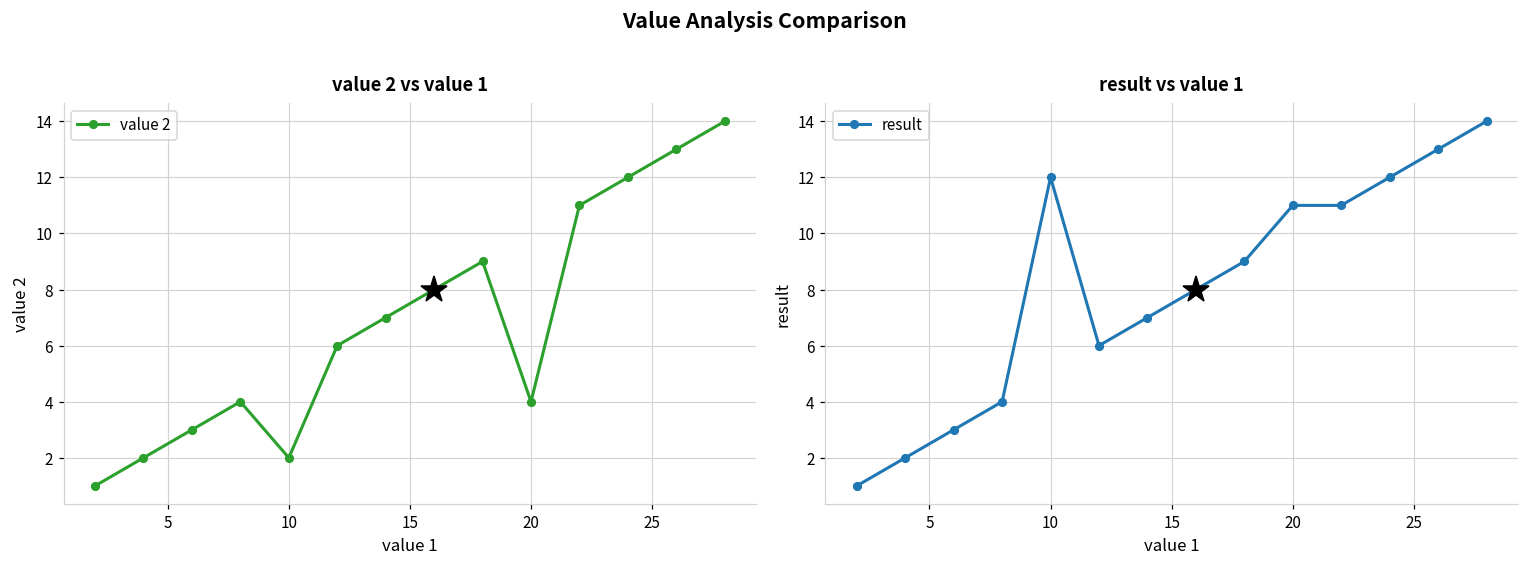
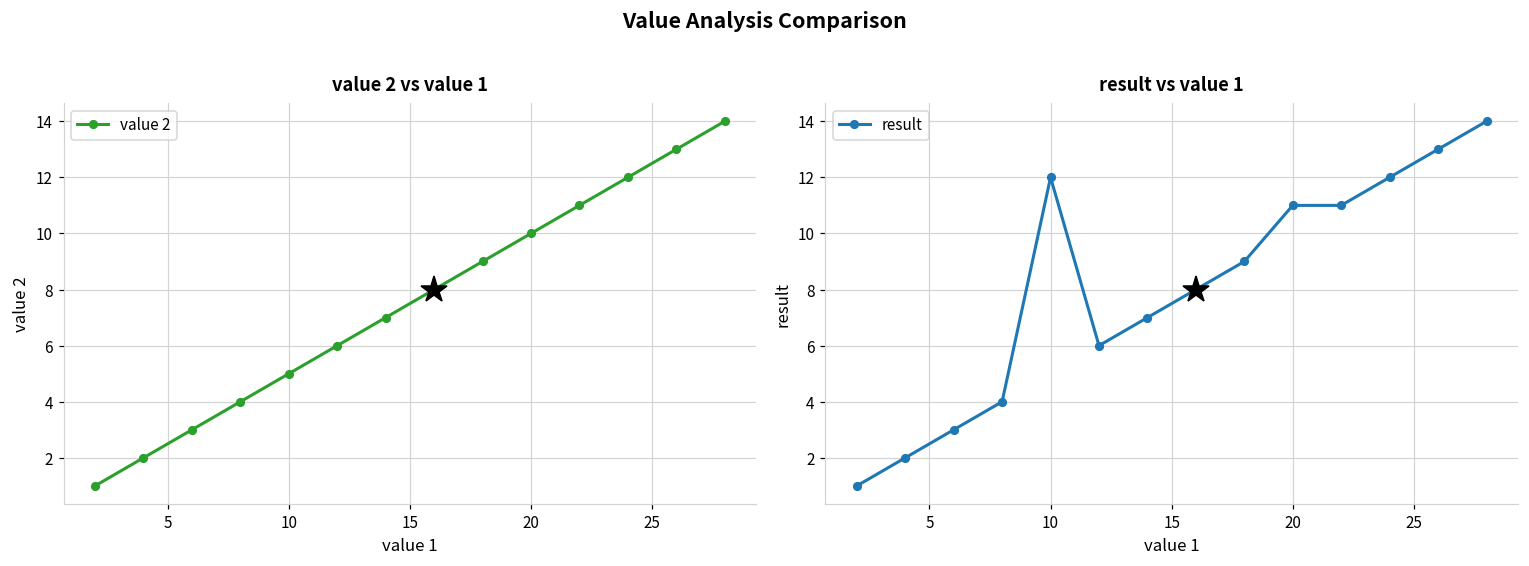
  {
    "value 2 vs value 1": {
      "value 2": {
-       "10": 2,
-       "20": 4
+       "10": 5,
+       "20": 10
      }
    },
    "result vs value 1": {
      "result": {
        "10": 12.0,
        "20": 11.0
      }
    }
  }
